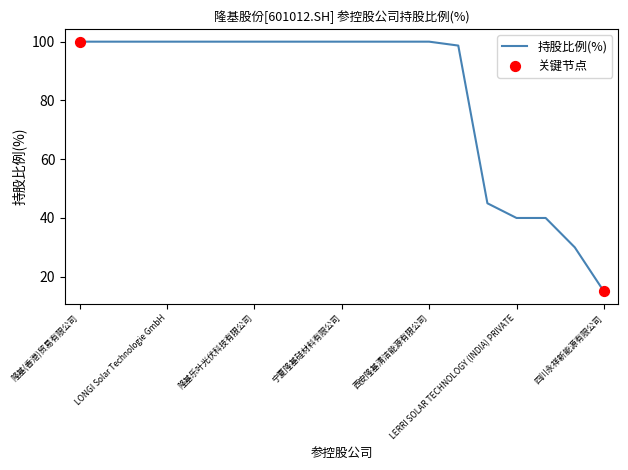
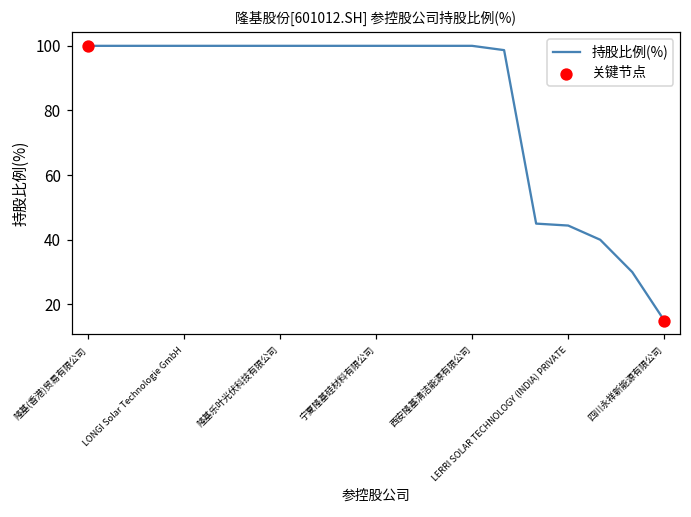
  {
    "持股比例(%)": {
      "LONGI Solar Technologie GmbH": 100,
      "隆基乐叶光伏科技有限公司": 100,
      "宁夏隆基硅材料有限公司": 100,
      "西安隆基清洁能源有限公司": 100,
-     "LERRI SOLAR TECHNOLOGY (INDIA) PRIVATE": 40
+     "LERRI SOLAR TECHNOLOGY (INDIA) PRIVATE": 44
    }
  }
